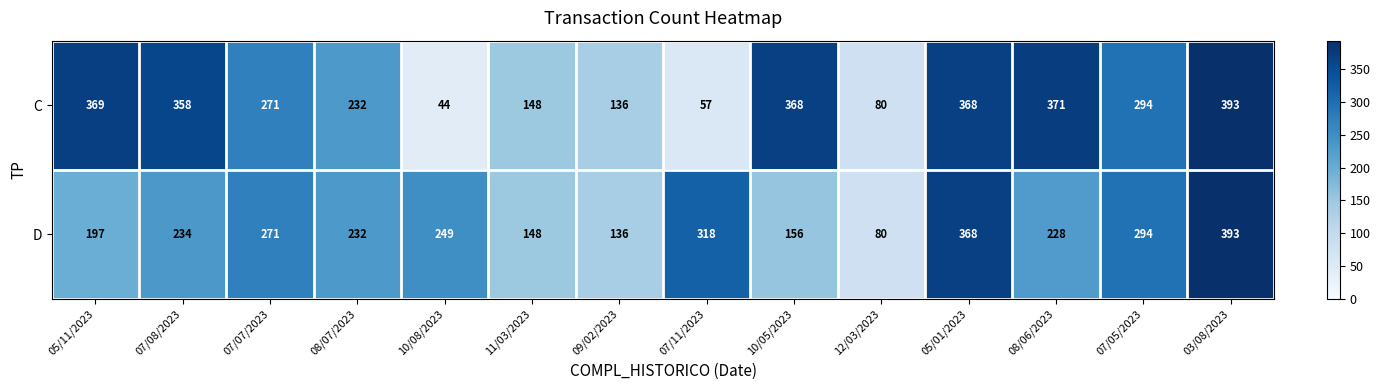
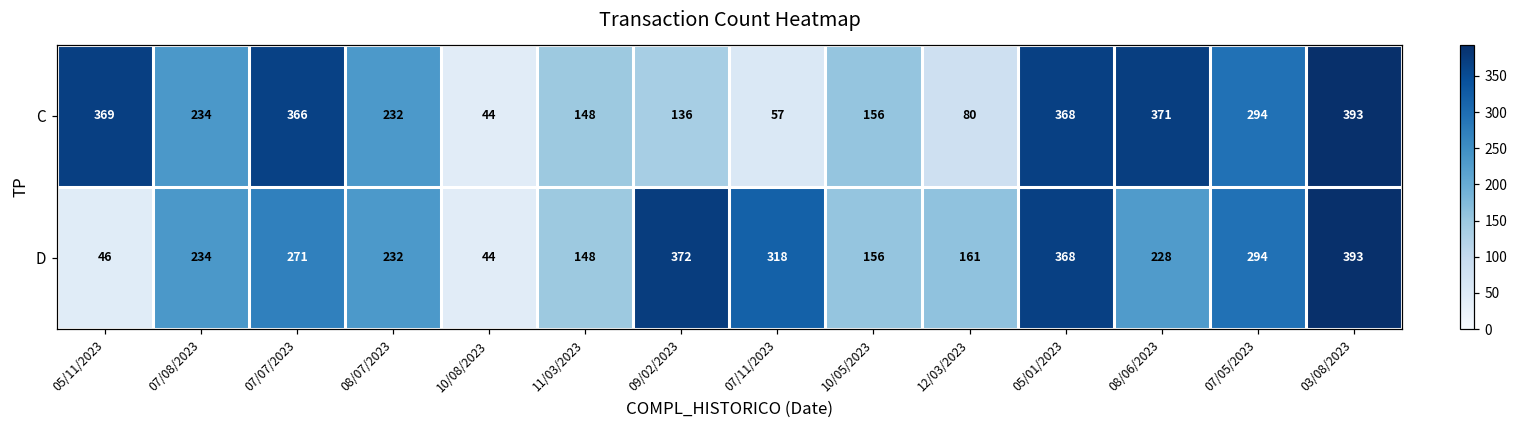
  {
    "C": {
      "05/11/2023": 369,
-     "07/08/2023": 358,
-     "07/07/2023": 271,
+     "07/08/2023": 234,
+     "07/07/2023": 366,
      "08/07/2023": 232,
      "10/08/2023": 44,
      "11/03/2023": 148,
      "09/02/2023": 136,
      "07/11/2023": 57,
-     "10/05/2023": 368,
+     "10/05/2023": 156,
      "12/03/2023": 80,
      "05/01/2023": 368,
      "08/06/2023": 371,
      "07/05/2023": 294,
      "03/08/2023": 393
    },
    "D": {
-     "05/11/2023": 197,
+     "05/11/2023": 46,
      "07/08/2023": 234,
      "07/07/2023": 271,
      "08/07/2023": 232,
-     "10/08/2023": 249,
+     "10/08/2023": 44,
      "11/03/2023": 148,
-     "09/02/2023": 136,
+     "09/02/2023": 372,
      "07/11/2023": 318,
      "10/05/2023": 156,
-     "12/03/2023": 80,
+     "12/03/2023": 161,
      "05/01/2023": 368,
      "08/06/2023": 228,
      "07/05/2023": 294,
      "03/08/2023": 393
    }
  }
